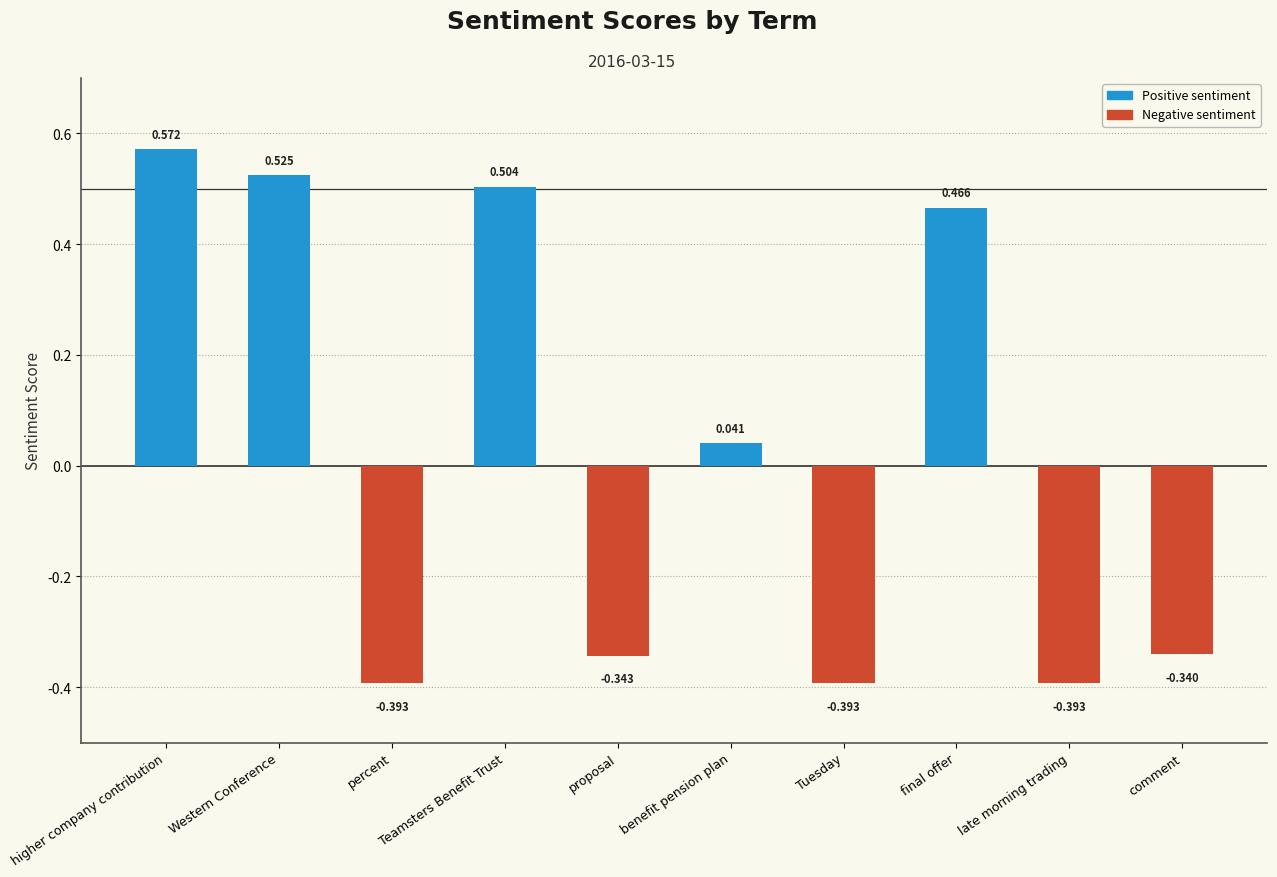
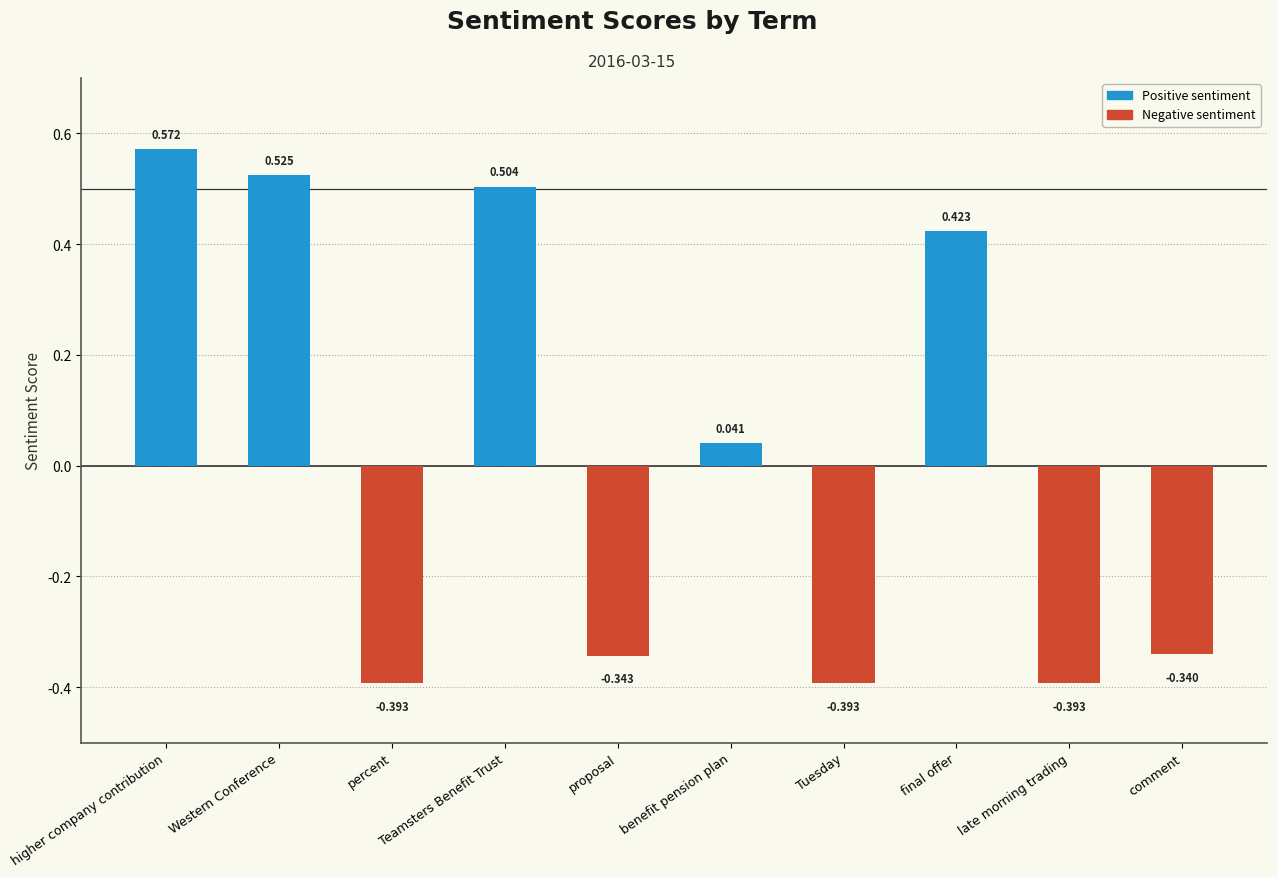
  {
    "higher company contribution": 0.572,
    "Western Conference": 0.525,
    "percent": -0.393,
    "Teamsters Benefit Trust": 0.504,
    "proposal": -0.343,
    "benefit pension plan": 0.041,
    "Tuesday": -0.393,
-   "final offer": 0.466,
+   "final offer": 0.423,
    "late morning trading": -0.393,
    "comment": -0.340
  }
